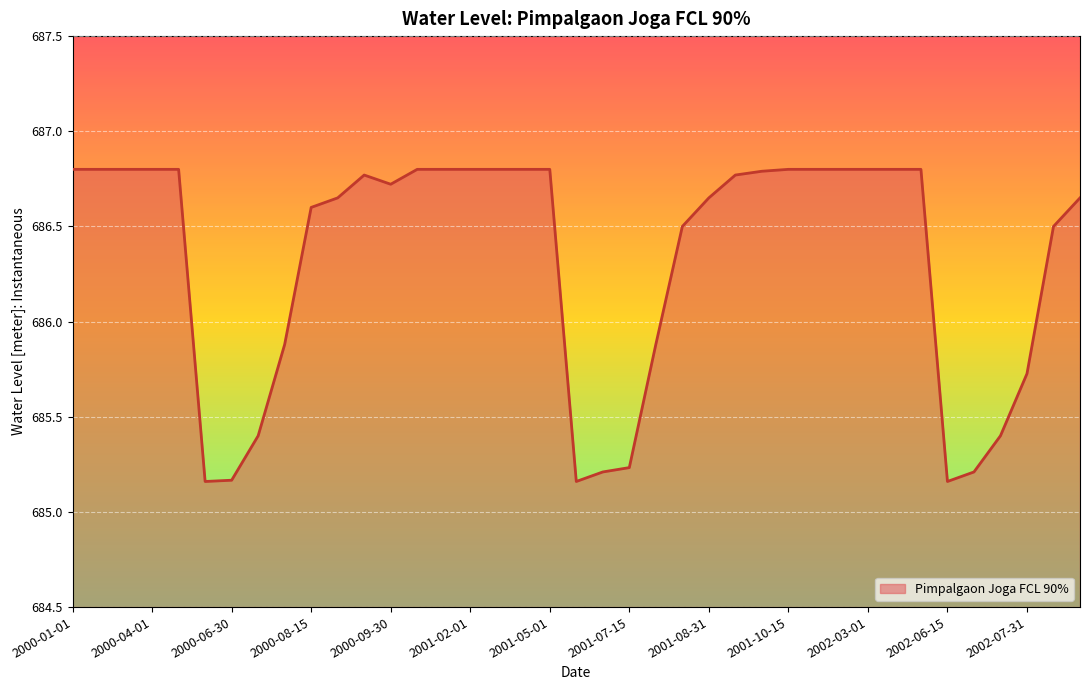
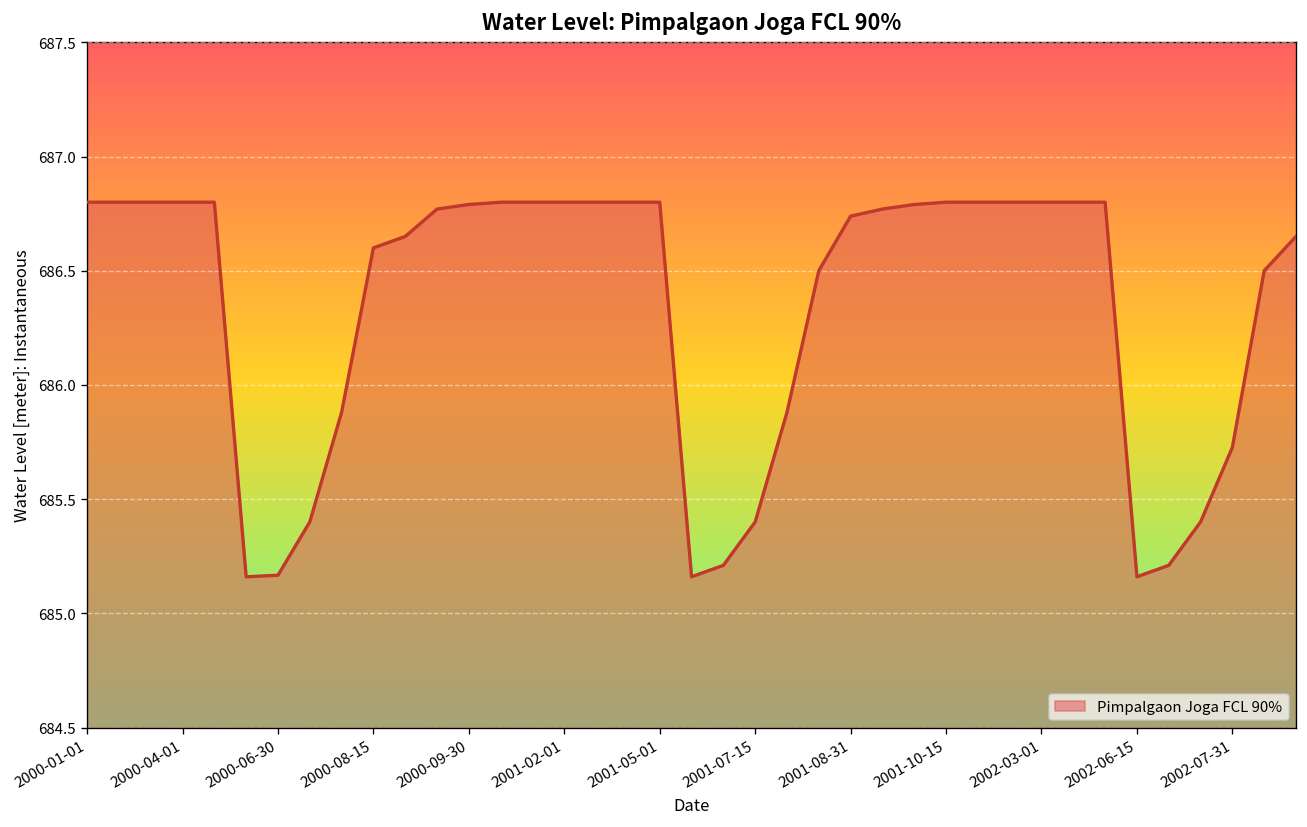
  {
    "2000-01-01": 686.80,
    "2000-04-01": 686.80,
    "2000-06-30": 685.17,
    "2000-08-15": 686.60,
-   "2000-09-30": 686.72,
+   "2000-09-30": 686.79,
    "2001-02-01": 686.80,
    "2001-05-01": 686.80,
-   "2001-07-15": 685.23,
-   "2001-08-31": 686.65,
+   "2001-07-15": 685.40,
+   "2001-08-31": 686.74,
    "2001-10-15": 686.80,
    "2002-03-01": 686.80,
    "2002-06-15": 685.16,
    "2002-07-31": 685.73
  }
